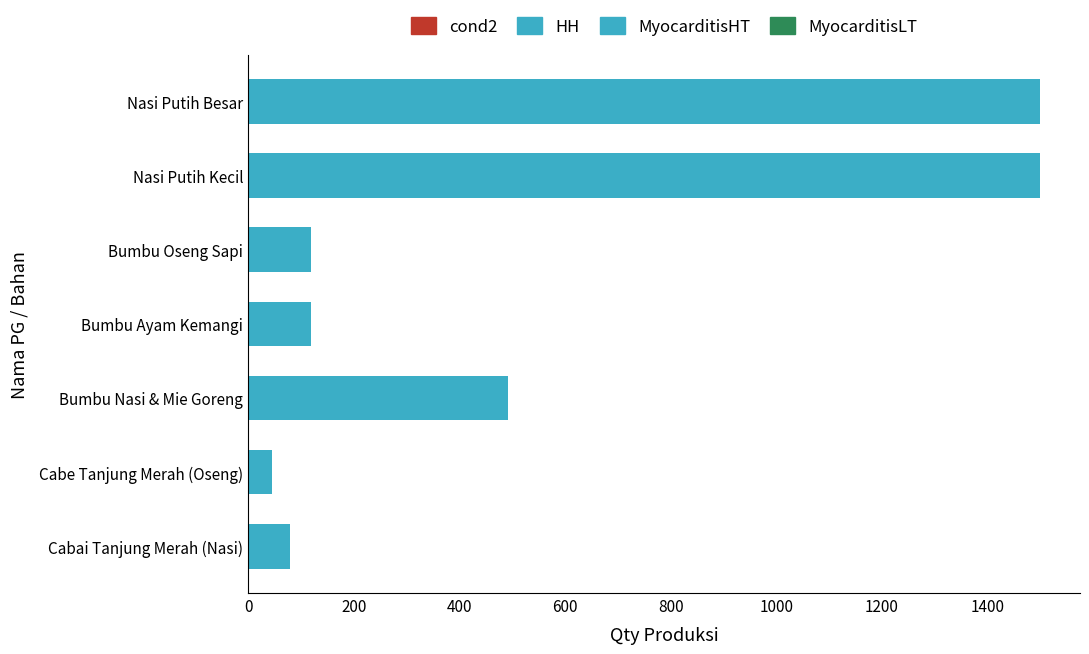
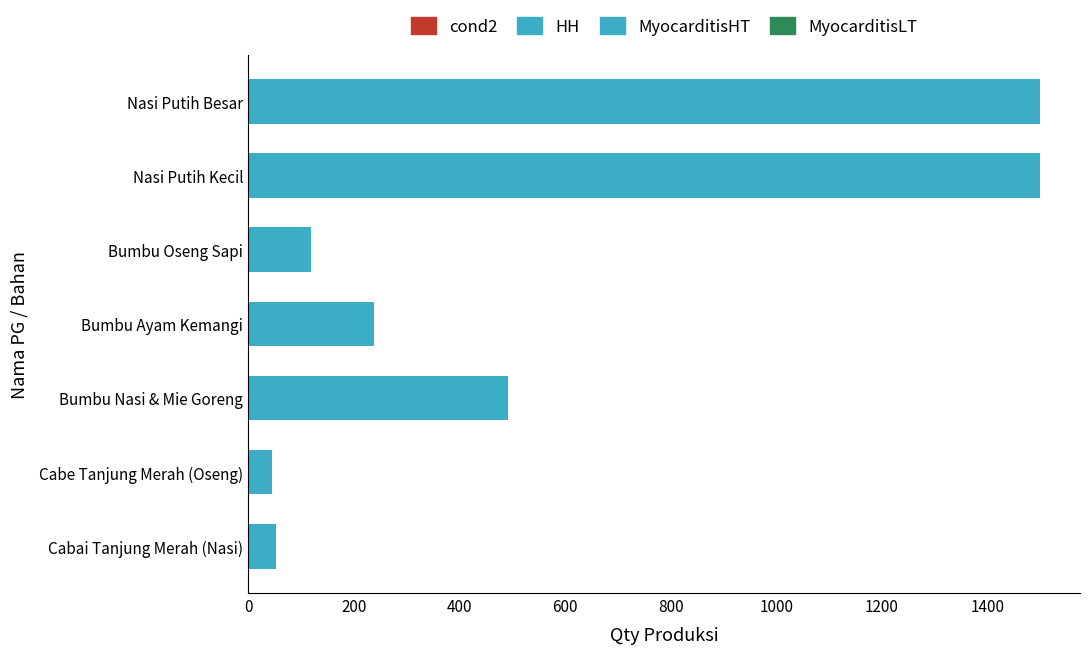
  {
    "Nasi Putih Besar": 1500,
    "Nasi Putih Kecil": 1500,
    "Bumbu Oseng Sapi": 120,
-   "Bumbu Ayam Kemangi": 120,
+   "Bumbu Ayam Kemangi": 240,
    "Bumbu Nasi & Mie Goreng": 490,
    "Cabe Tanjung Merah (Oseng)": 50,
-   "Cabai Tanjung Merah (Nasi)": 80
+   "Cabai Tanjung Merah (Nasi)": 50
  }
